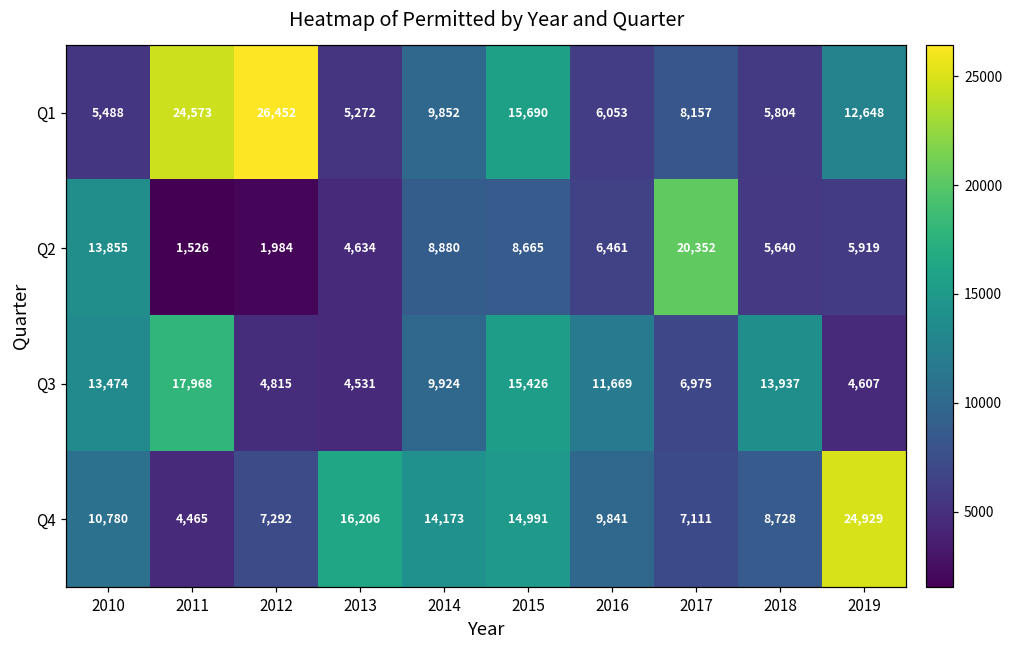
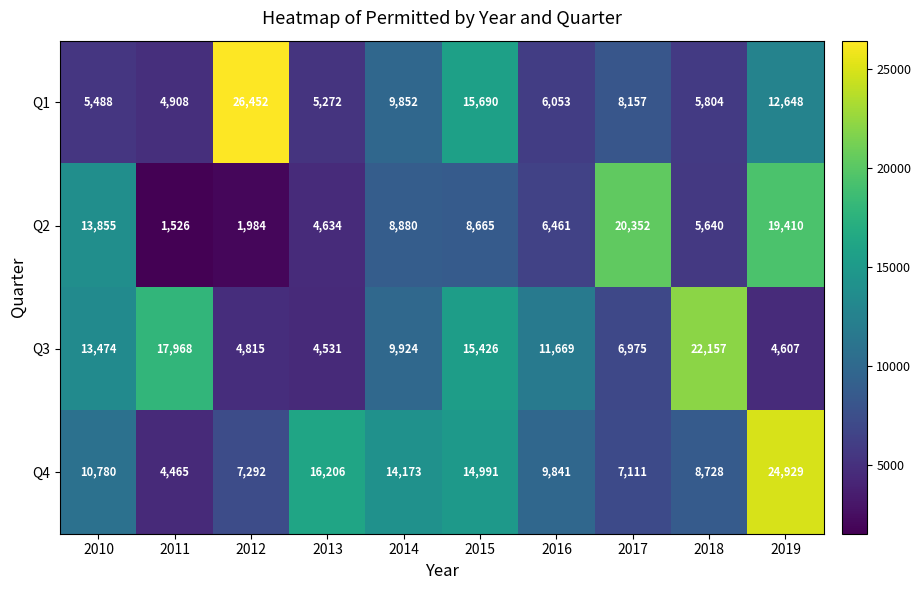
  {
    "Q1": {
      "2010": "5,488",
-     "2011": "24,573",
+     "2011": "4,908",
      "2012": "26,452",
      "2013": "5,272",
      "2014": "9,852",
      "2015": "15,690",
      "2016": "6,053",
      "2017": "8,157",
      "2018": "5,804",
      "2019": "12,648"
    },
    "Q2": {
      "2010": "13,855",
      "2011": "1,526",
      "2012": "1,984",
      "2013": "4,634",
      "2014": "8,880",
      "2015": "8,665",
      "2016": "6,461",
      "2017": "20,352",
      "2018": "5,640",
-     "2019": "5,919"
+     "2019": "19,410"
    },
    "Q3": {
      "2010": "13,474",
      "2011": "17,968",
      "2012": "4,815",
      "2013": "4,531",
      "2014": "9,924",
      "2015": "15,426",
      "2016": "11,669",
      "2017": "6,975",
-     "2018": "13,937",
+     "2018": "22,157",
      "2019": "4,607"
    },
    "Q4": {
      "2010": "10,780",
      "2011": "4,465",
      "2012": "7,292",
      "2013": "16,206",
      "2014": "14,173",
      "2015": "14,991",
      "2016": "9,841",
      "2017": "7,111",
      "2018": "8,728",
      "2019": "24,929"
    }
  }
